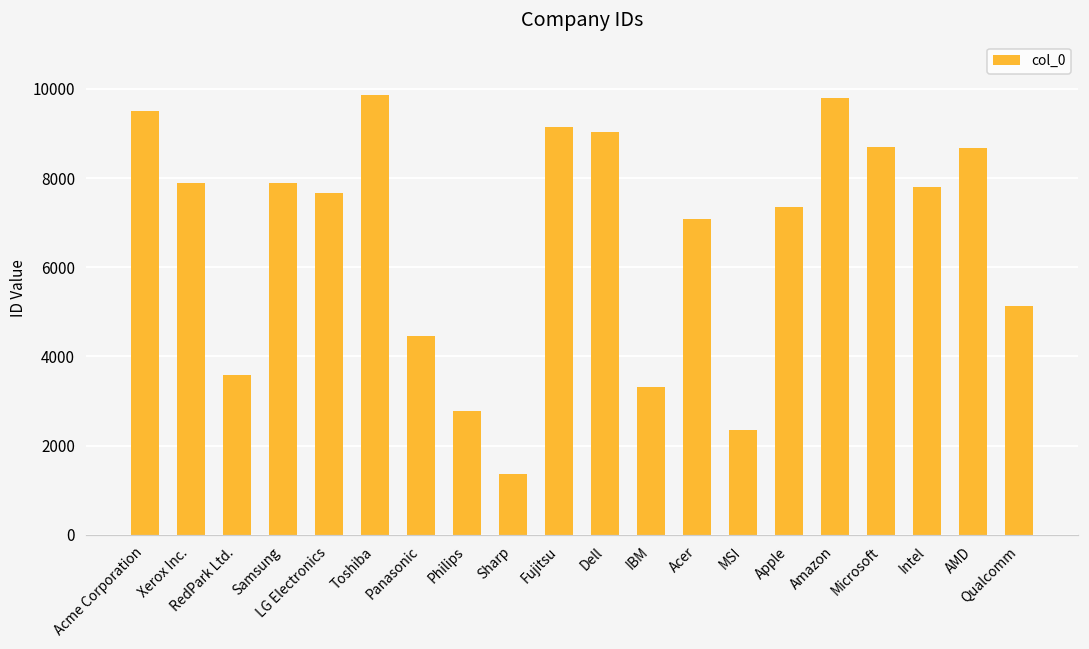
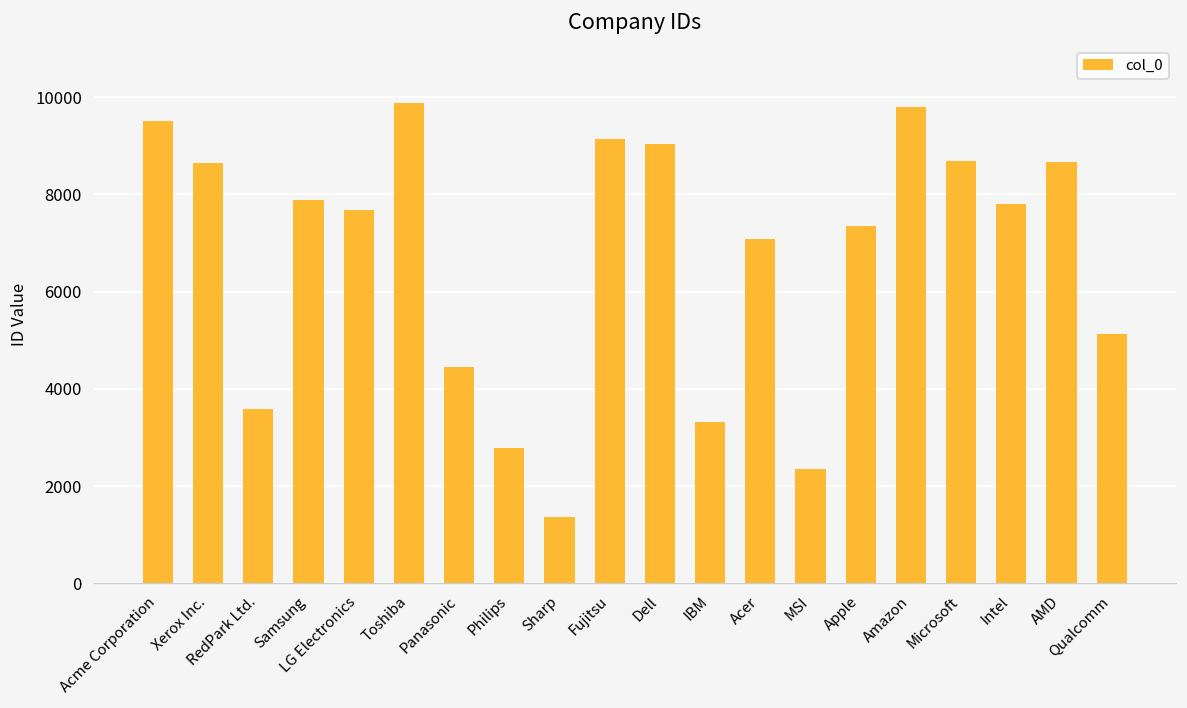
  {
    "Acme Corporation": 9500,
-   "Xerox Inc.": 7900,
+   "Xerox Inc.": 8600,
    "RedPark Ltd.": 3600,
    "Samsung": 7900,
    "LG Electronics": 7700,
    "Toshiba": 9900,
    "Panasonic": 4500,
    "Philips": 2800,
    "Sharp": 1400,
    "Fujitsu": 9100,
    "Dell": 9000,
    "IBM": 3300,
    "Acer": 7100,
    "MSI": 2300,
    "Apple": 7300,
    "Amazon": 9800,
    "Microsoft": 8700,
    "Intel": 7800,
    "AMD": 8700,
    "Qualcomm": 5100
  }
